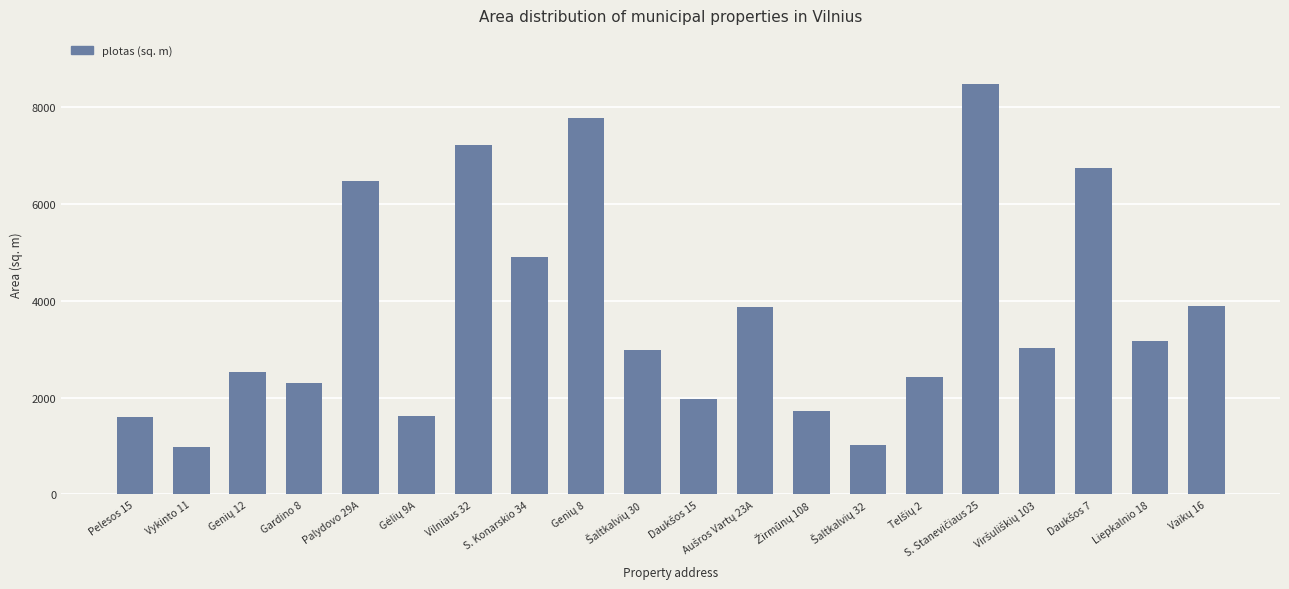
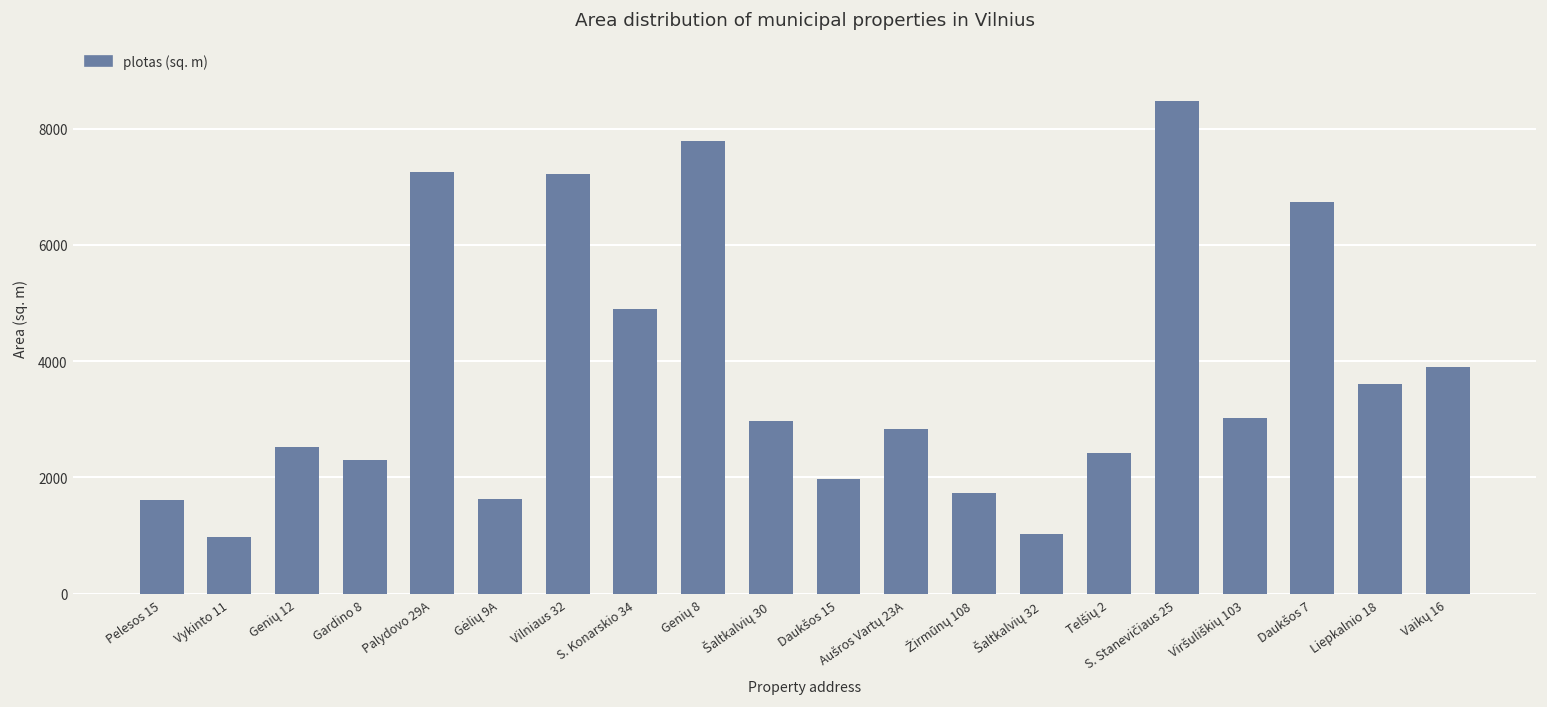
  {
    "Pelesos 15": 1600,
    "Vykinto 11": 1000,
    "Genių 12": 2500,
    "Gardino 8": 2300,
-   "Palydovo 29A": 6500,
+   "Palydovo 29A": 7300,
    "Gėlių 9A": 1600,
    "Vilniaus 32": 7200,
    "S. Konarskio 34": 4900,
    "Genių 8": 7800,
    "Šaltkalvių 30": 3000,
    "Daukšos 15": 2000,
-   "Aušros Vartų 23A": 3900,
+   "Aušros Vartų 23A": 2800,
    "Žirmūnų 108": 1700,
    "Šaltkalvių 32": 1000,
    "Telšių 2": 2400,
    "S. Stanevičiaus 25": 8500,
    "Viršuliškių 103": 3000,
    "Daukšos 7": 6700,
-   "Liepkalnio 18": 3200,
+   "Liepkalnio 18": 3600,
    "Vaikų 16": 3900
  }
